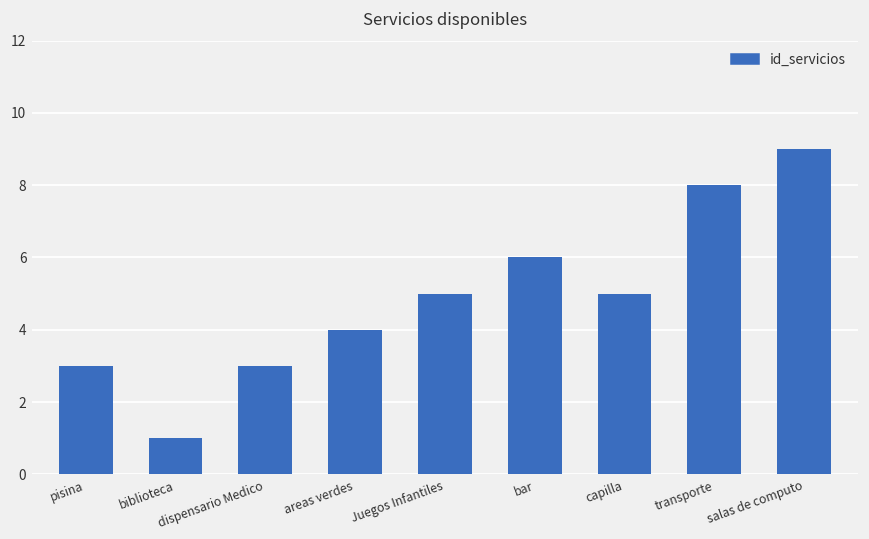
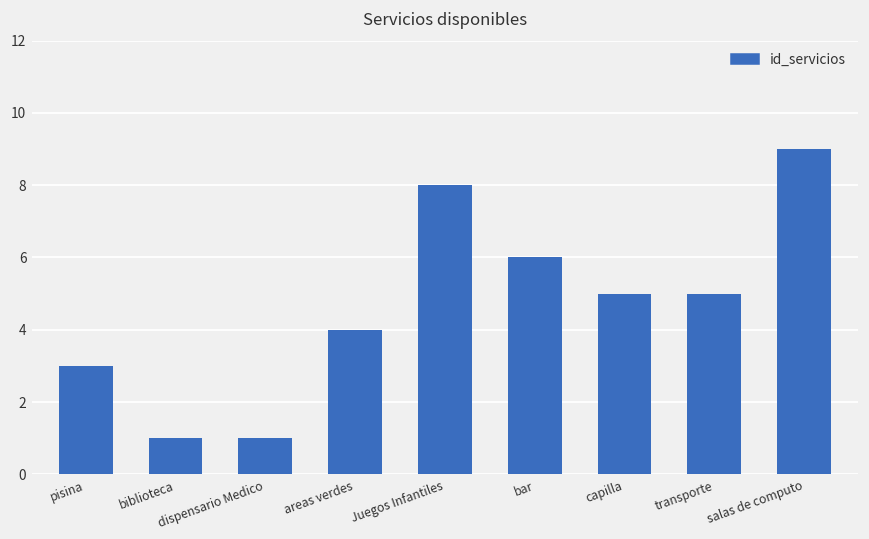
  {
    "pisina": 3,
    "biblioteca": 1,
-   "dispensario Medico": 3,
+   "dispensario Medico": 1,
    "areas verdes": 4,
-   "Juegos Infantiles": 5,
+   "Juegos Infantiles": 8,
    "bar": 6,
    "capilla": 5,
-   "transporte": 8,
+   "transporte": 5,
    "salas de computo": 9
  }
